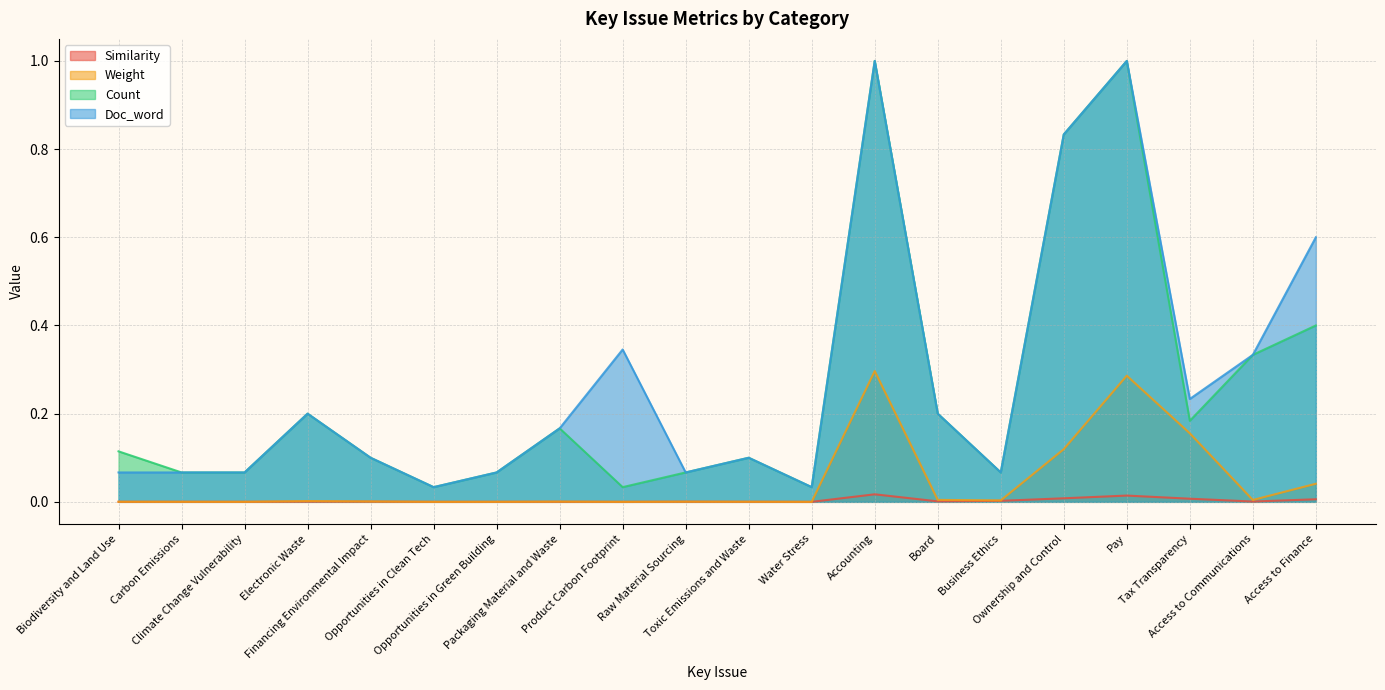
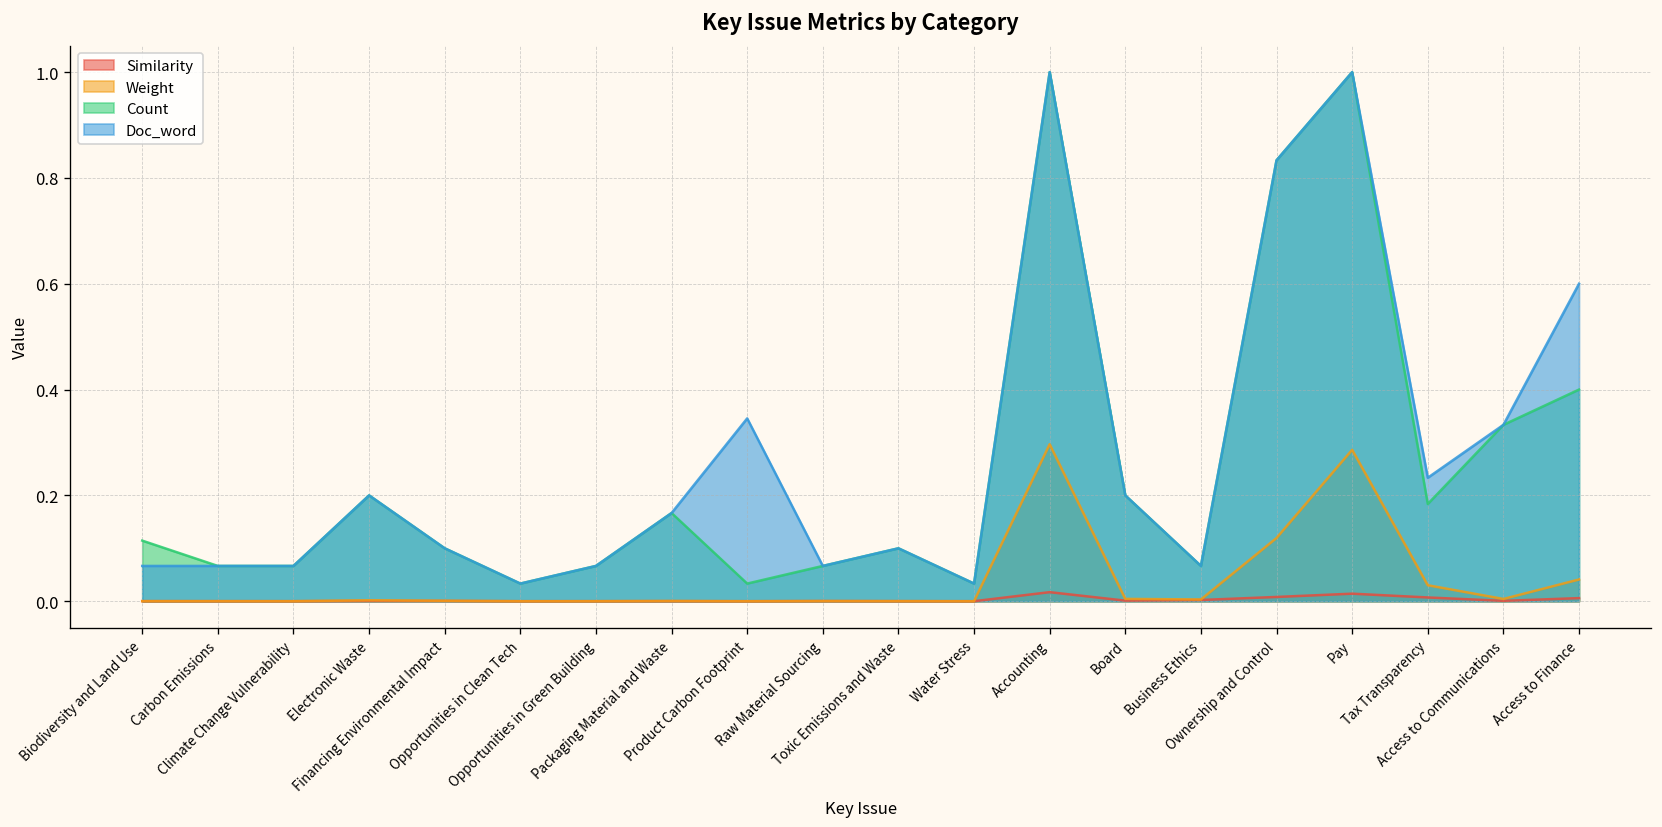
  {
    "Similarity": {
      "Accounting": 0.02,
      "Ownership and Control": 0.01,
      "Pay": 0.01,
      "Tax Transparency": 0.01,
      "Access to Finance": 0.01
    },
    "Weight": {
      "Accounting": 0.30,
      "Ownership and Control": 0.12,
      "Pay": 0.29,
-     "Tax Transparency": 0.16,
+     "Tax Transparency": 0.03,
      "Access to Finance": 0.04
    },
    "Count": {
      "Biodiversity and Land Use": 0.11,
      "Product Carbon Footprint": 0.03,
      "Tax Transparency": 0.18,
      "Access to Finance": 0.40
    },
    "Doc_word": {
      "Biodiversity and Land Use": 0.07,
      "Product Carbon Footprint": 0.35,
      "Tax Transparency": 0.23,
      "Access to Finance": 0.60
    }
  }
